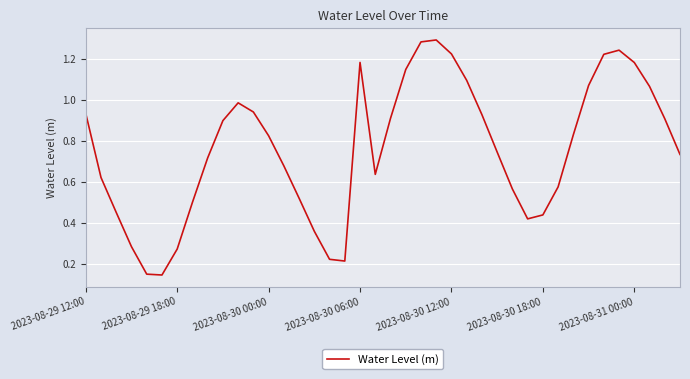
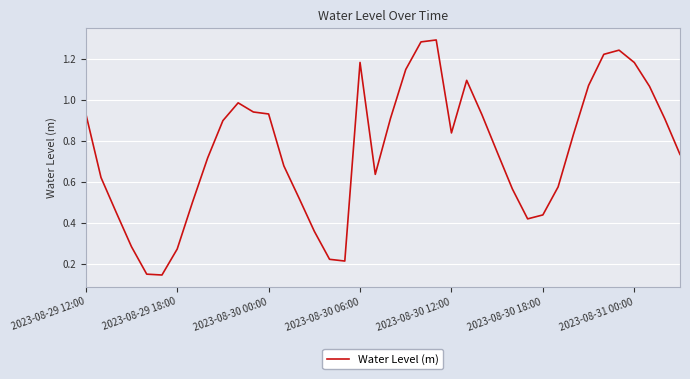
  {
    "2023-08-29 12:00": 0.93,
    "2023-08-29 18:00": 0.27,
-   "2023-08-30 00:00": 0.83,
+   "2023-08-30 00:00": 0.93,
    "2023-08-30 06:00": 1.18,
-   "2023-08-30 12:00": 1.23,
+   "2023-08-30 12:00": 0.84,
    "2023-08-30 18:00": 0.44,
    "2023-08-31 00:00": 1.18
  }
